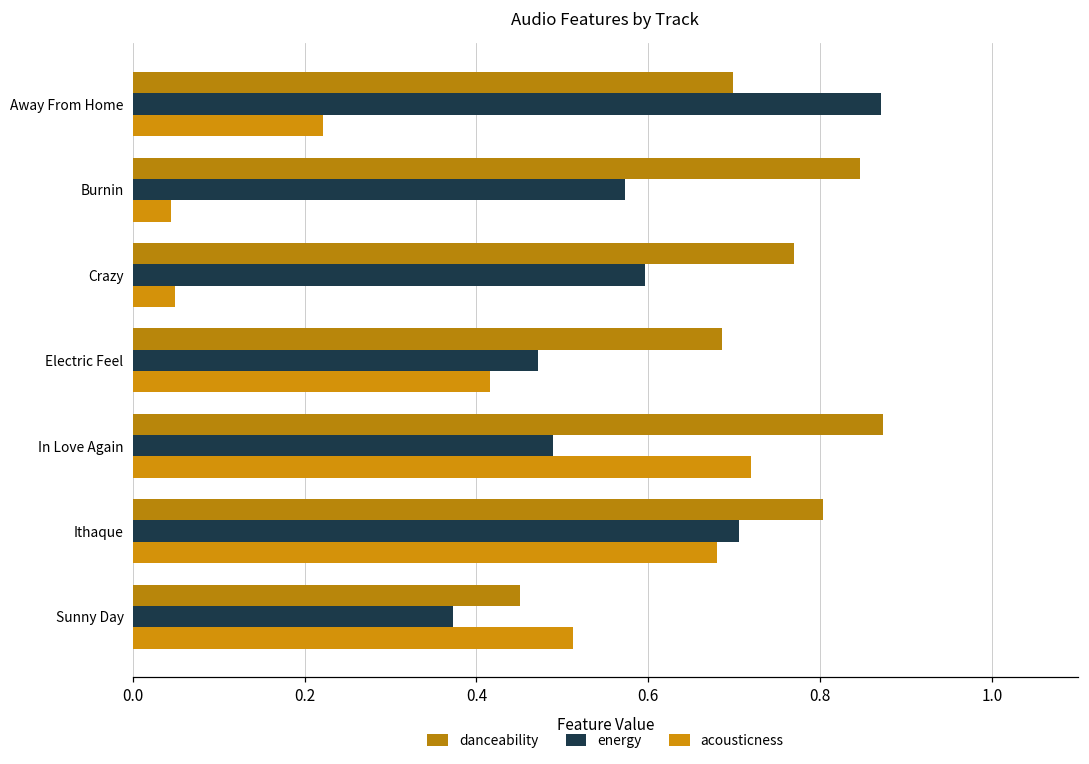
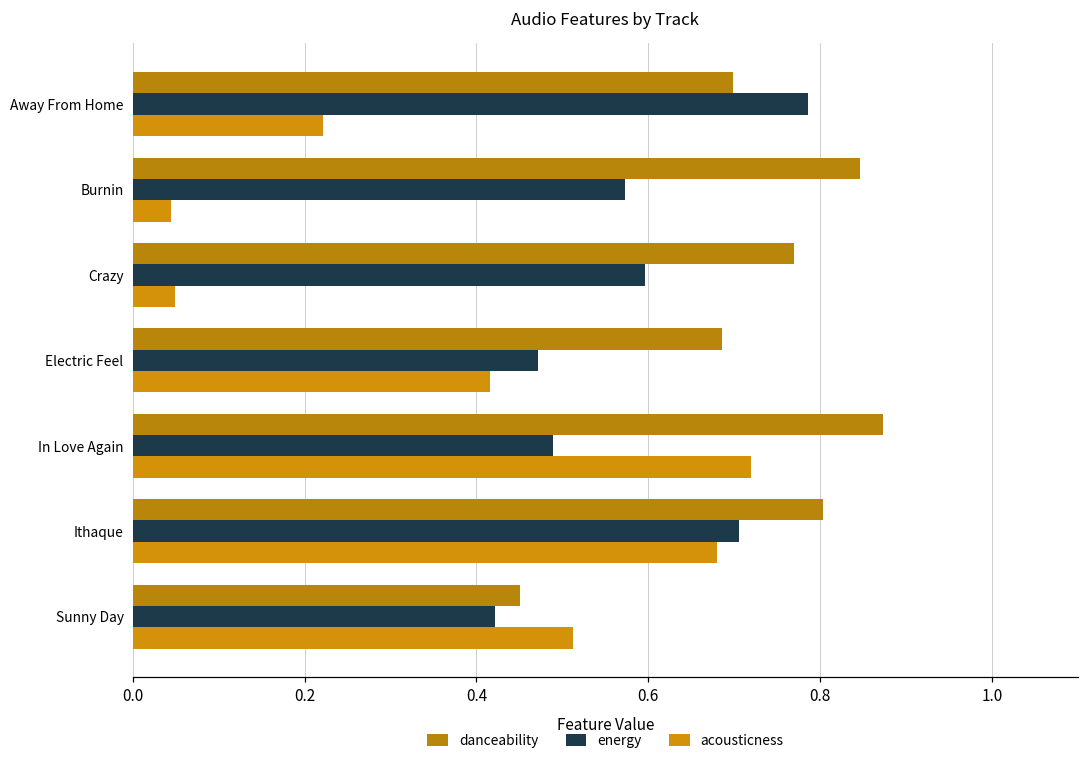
  {
    "energy": {
-     "Away From Home": 0.87,
+     "Away From Home": 0.79,
      "Burnin": 0.57,
      "Crazy": 0.60,
      "Electric Feel": 0.47,
      "In Love Again": 0.49,
      "Ithaque": 0.71,
-     "Sunny Day": 0.37
+     "Sunny Day": 0.42
    }
  }
